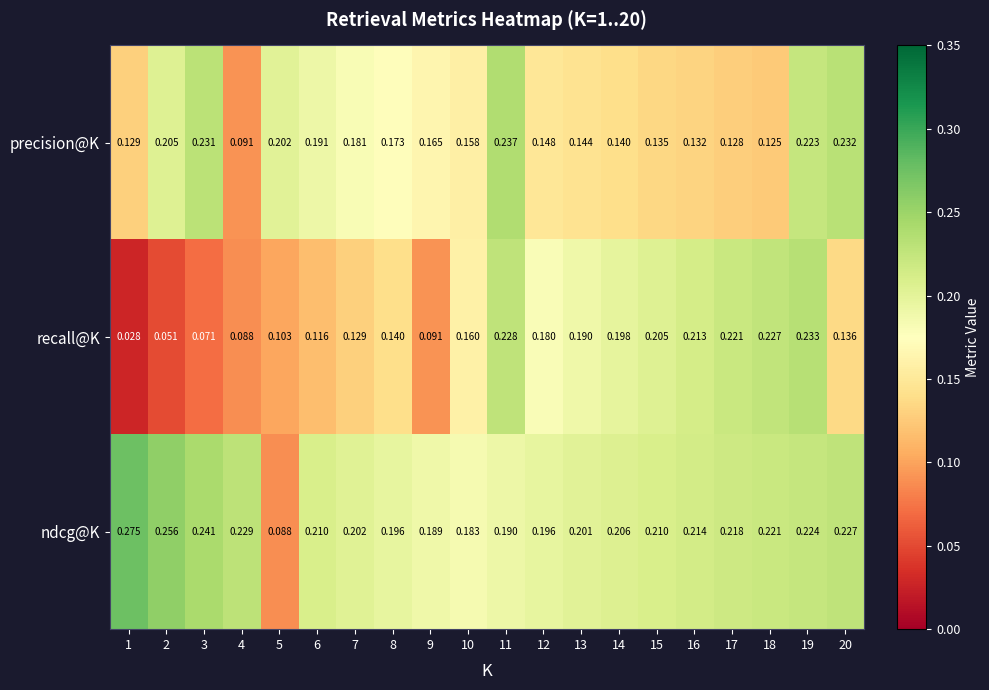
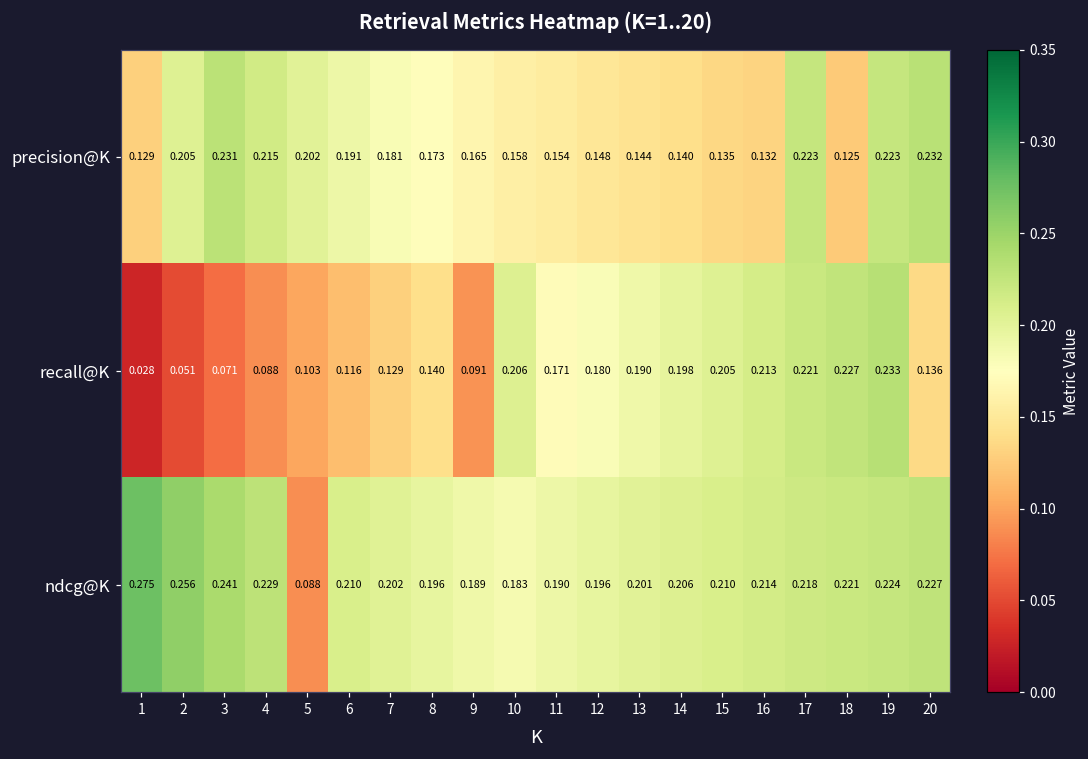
  {
    "precision@K": {
      "1": 0.129,
      "2": 0.205,
      "3": 0.231,
-     "4": 0.091,
+     "4": 0.215,
      "5": 0.202,
      "6": 0.191,
      "7": 0.181,
      "8": 0.173,
      "9": 0.165,
      "10": 0.158,
-     "11": 0.237,
+     "11": 0.154,
      "12": 0.148,
      "13": 0.144,
      "14": 0.140,
      "15": 0.135,
      "16": 0.132,
-     "17": 0.128,
+     "17": 0.223,
      "18": 0.125,
      "19": 0.223,
      "20": 0.232
    },
    "recall@K": {
      "1": 0.028,
      "2": 0.051,
      "3": 0.071,
      "4": 0.088,
      "5": 0.103,
      "6": 0.116,
      "7": 0.129,
      "8": 0.140,
      "9": 0.091,
-     "10": 0.160,
-     "11": 0.228,
+     "10": 0.206,
+     "11": 0.171,
      "12": 0.180,
      "13": 0.190,
      "14": 0.198,
      "15": 0.205,
      "16": 0.213,
      "17": 0.221,
      "18": 0.227,
      "19": 0.233,
      "20": 0.136
    },
    "ndcg@K": {
      "1": 0.275,
      "2": 0.256,
      "3": 0.241,
      "4": 0.229,
      "5": 0.088,
      "6": 0.210,
      "7": 0.202,
      "8": 0.196,
      "9": 0.189,
      "10": 0.183,
      "11": 0.190,
      "12": 0.196,
      "13": 0.201,
      "14": 0.206,
      "15": 0.210,
      "16": 0.214,
      "17": 0.218,
      "18": 0.221,
      "19": 0.224,
      "20": 0.227
    }
  }
